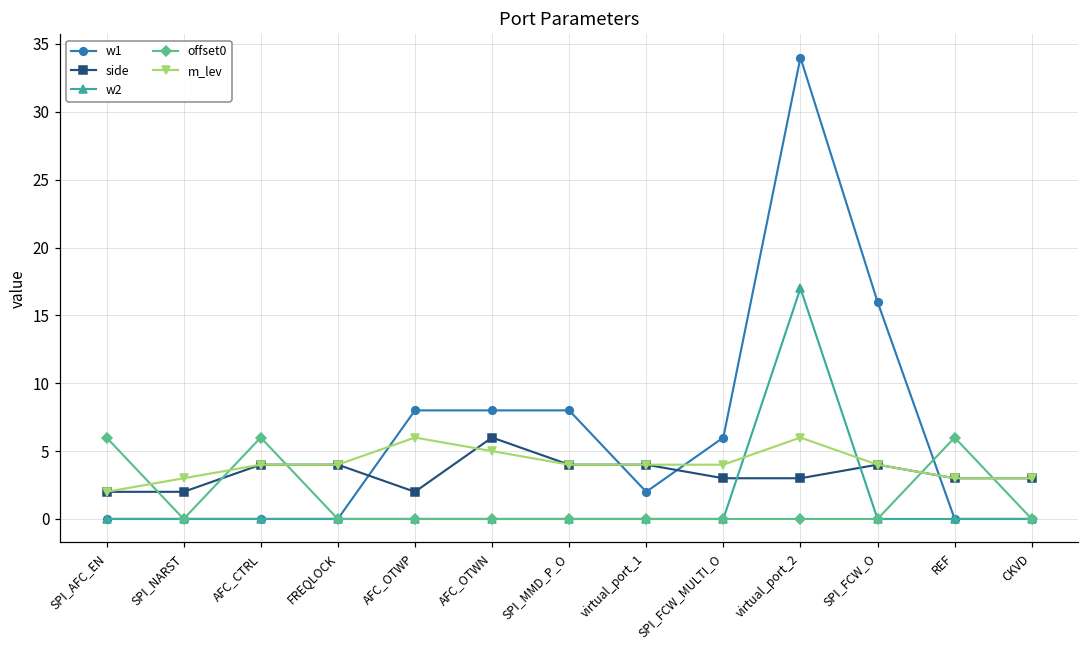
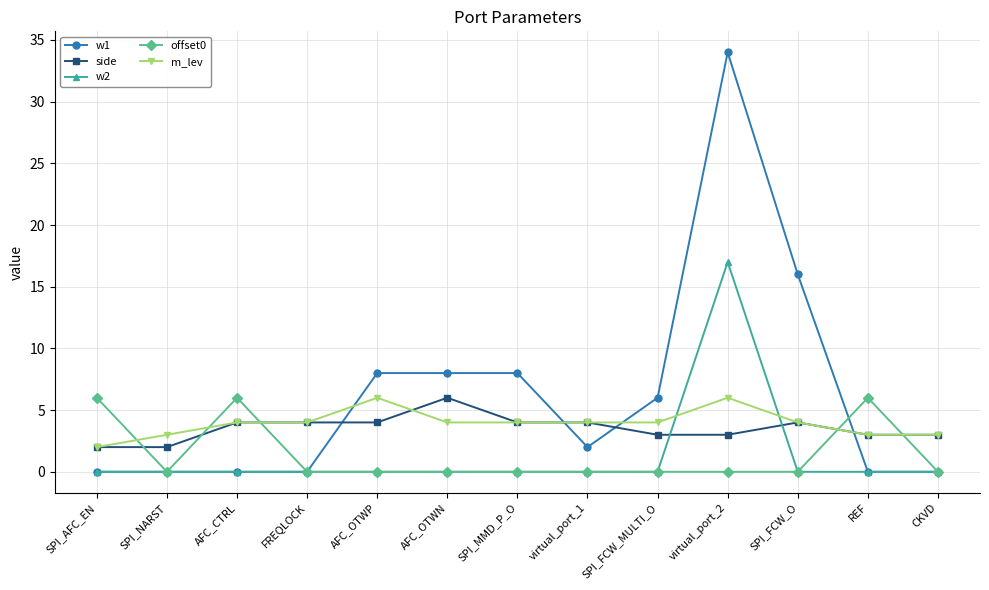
  {
    "side": {
      "SPI_NARST": 2,
-     "AFC_OTWP": 2,
+     "AFC_OTWP": 4,
      "AFC_OTWN": 6,
      "SPI_FCW_MULTI_O": 3,
      "virtual_port_2": 3
    },
    "m_lev": {
      "SPI_NARST": 3,
      "AFC_OTWP": 6,
-     "AFC_OTWN": 5,
+     "AFC_OTWN": 4,
      "SPI_FCW_MULTI_O": 4,
      "virtual_port_2": 6
    }
  }
